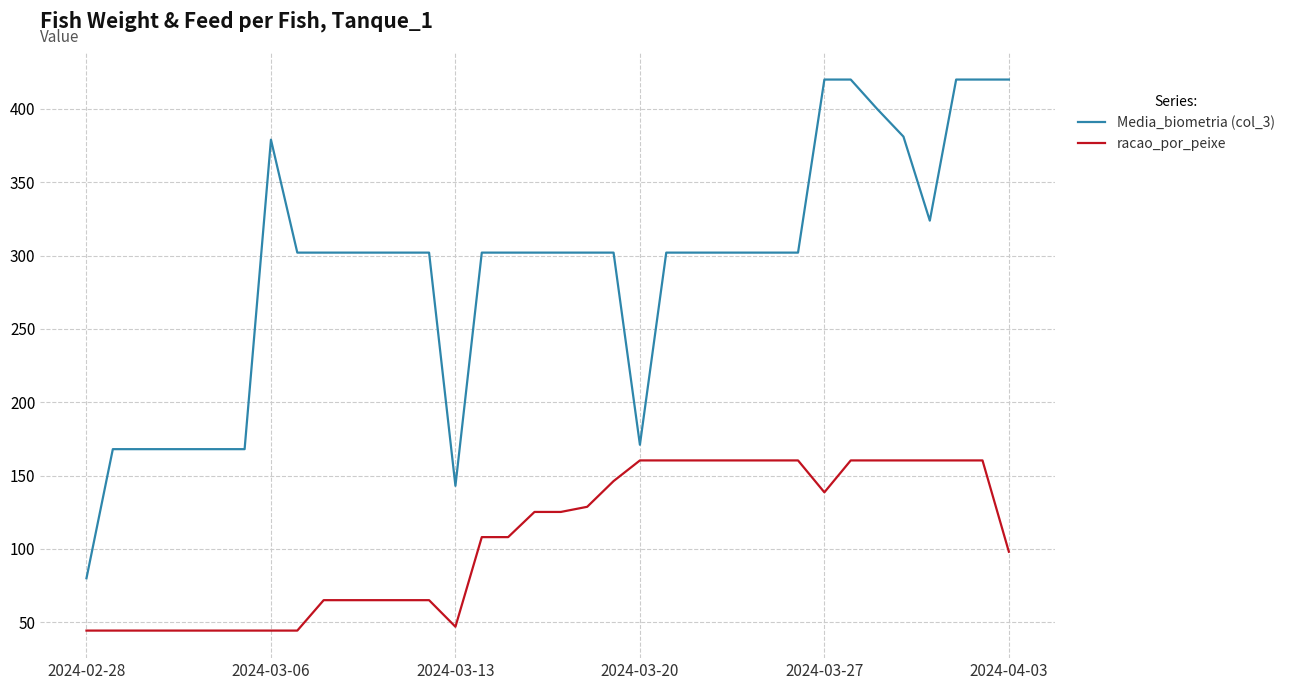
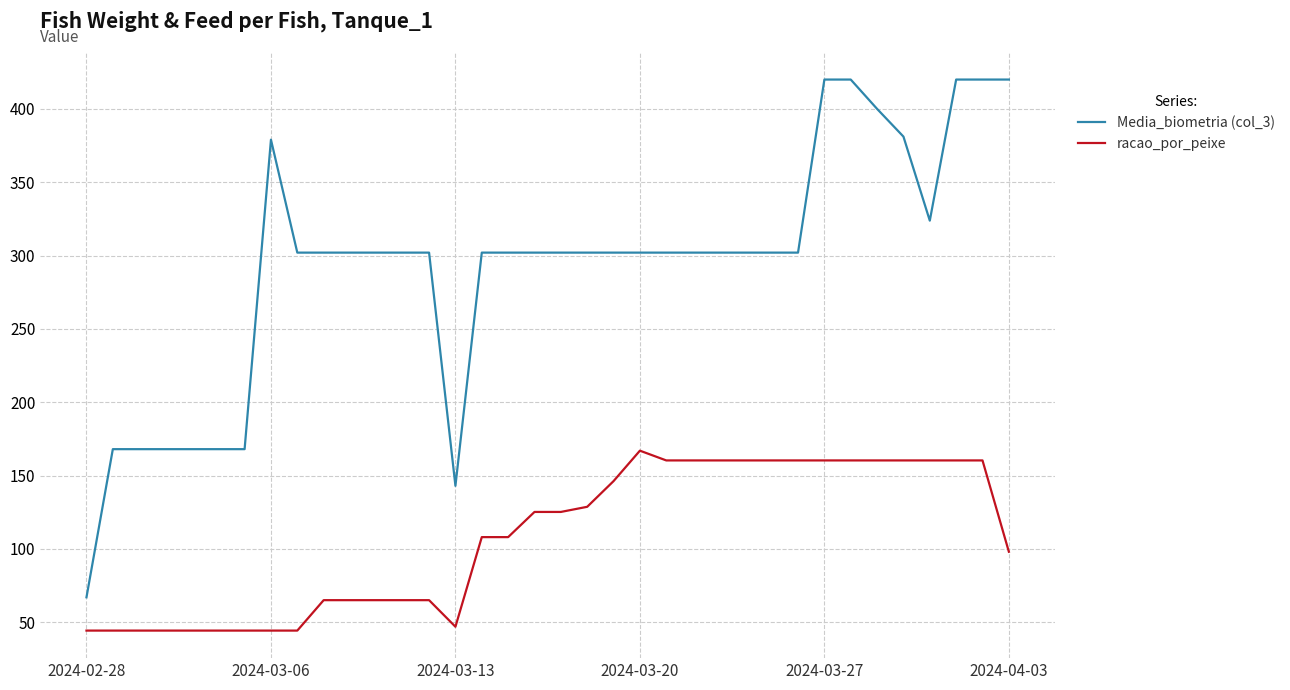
  {
    "Media_biometria (col_3)": {
-     "2024-02-28": 80,
+     "2024-02-28": 67,
      "2024-03-06": 379,
      "2024-03-13": 143,
-     "2024-03-20": 171,
+     "2024-03-20": 302,
      "2024-03-27": 420,
      "2024-04-03": 420
    },
    "racao_por_peixe": {
      "2024-02-28": 44,
      "2024-03-06": 44,
      "2024-03-13": 47,
-     "2024-03-20": 160,
-     "2024-03-27": 139,
+     "2024-03-20": 167,
+     "2024-03-27": 160,
      "2024-04-03": 98
    }
  }
